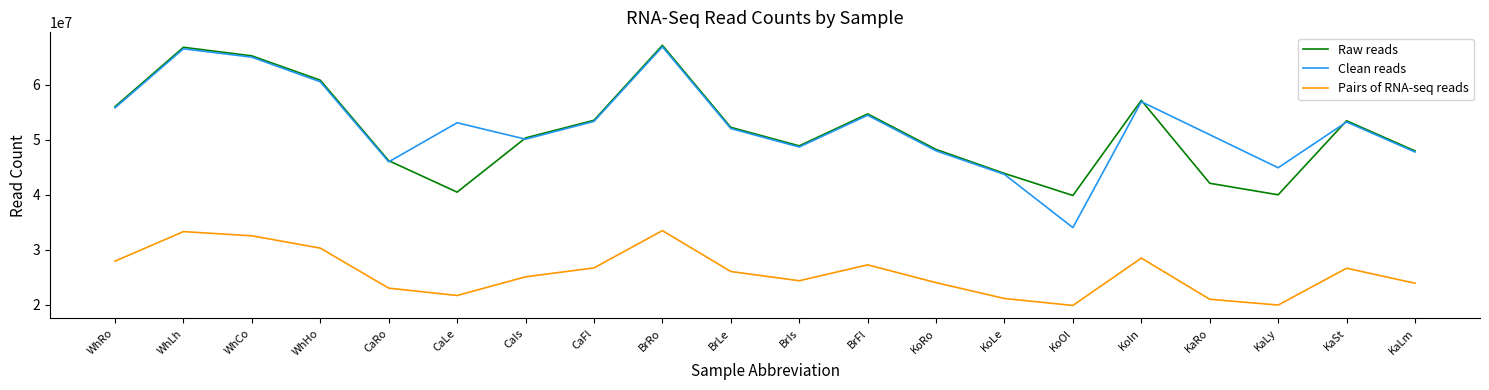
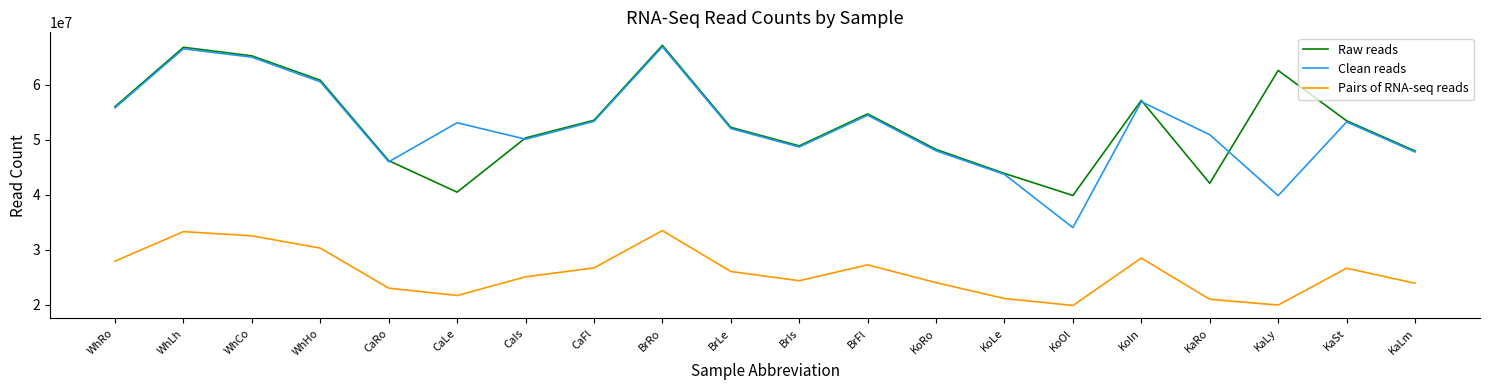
  {
    "Raw reads": {
      "CaLe": 40000000,
      "KoOl": 40000000,
      "KaRo": 42000000,
-     "KaLy": 40000000
+     "KaLy": 63000000
    },
    "Clean reads": {
      "CaLe": 53000000,
      "KoOl": 34000000,
      "KaRo": 51000000,
-     "KaLy": 45000000
+     "KaLy": 40000000
    },
    "Pairs of RNA-seq reads": {
      "WhRo": 28000000,
      "WhLh": 33000000,
      "WhCo": 33000000,
      "WhHo": 30000000,
      "CaRo": 23000000,
      "CaLe": 22000000,
      "CaIs": 25000000,
      "CaFl": 27000000,
      "BrRo": 33000000,
      "BrLe": 26000000,
      "BrIs": 24000000,
      "BrFl": 27000000,
      "KoRo": 24000000,
      "KoLe": 21000000,
      "KoOl": 20000000,
      "KoIn": 28000000,
      "KaRo": 21000000,
      "KaLy": 20000000,
      "KaSt": 27000000,
      "KaLm": 24000000
    }
  }
